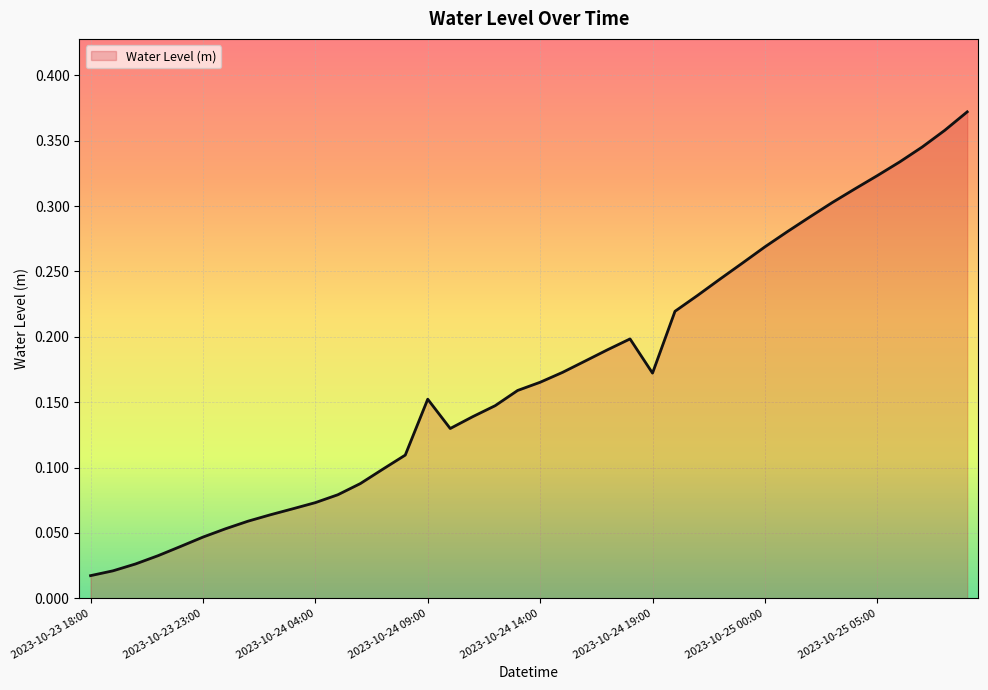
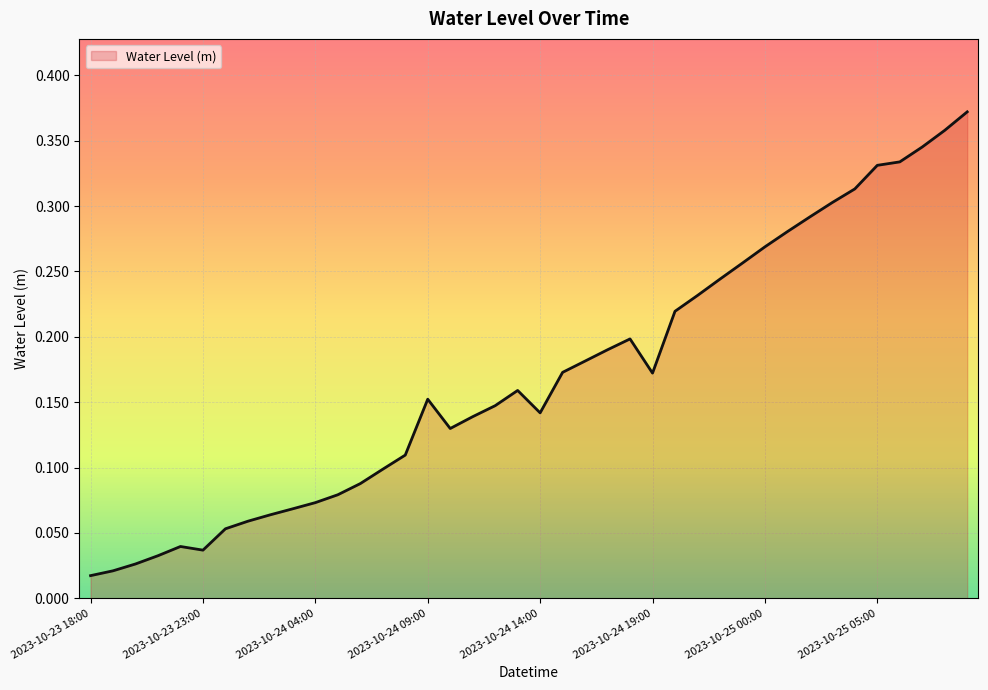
  {
    "2023-10-23 18:00": 0.017,
-   "2023-10-23 23:00": 0.047,
+   "2023-10-23 23:00": 0.037,
    "2023-10-24 04:00": 0.073,
    "2023-10-24 09:00": 0.152,
-   "2023-10-24 14:00": 0.165,
+   "2023-10-24 14:00": 0.142,
    "2023-10-24 19:00": 0.172,
    "2023-10-25 00:00": 0.269,
-   "2023-10-25 05:00": 0.323
+   "2023-10-25 05:00": 0.331
  }
